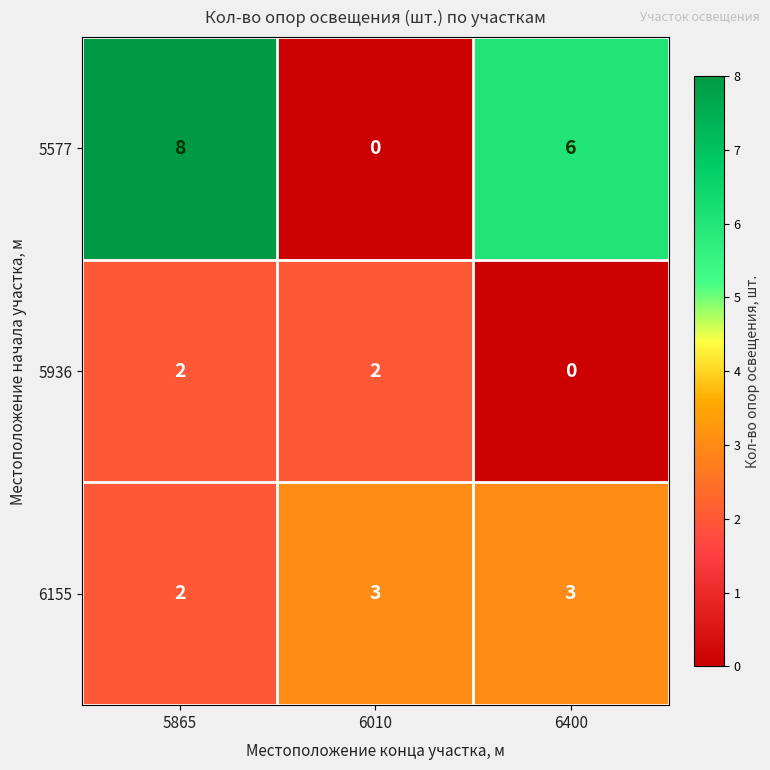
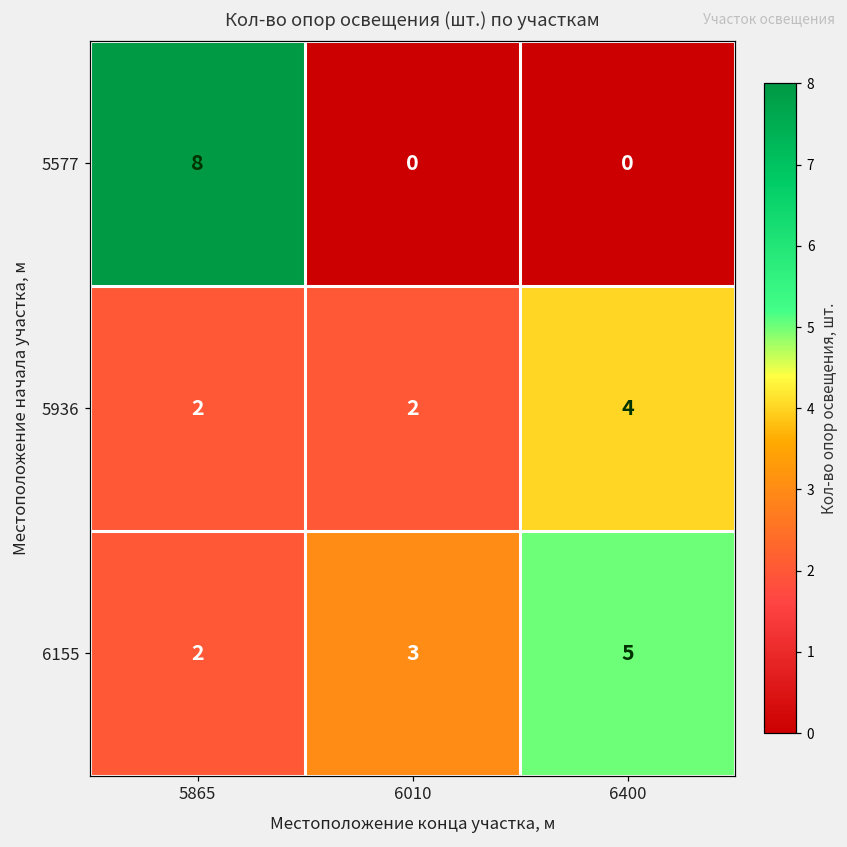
  {
    "5577": {
      "5865": 8,
      "6010": 0,
-     "6400": 6
+     "6400": 0
    },
    "5936": {
      "5865": 2,
      "6010": 2,
-     "6400": 0
+     "6400": 4
    },
    "6155": {
      "5865": 2,
      "6010": 3,
-     "6400": 3
+     "6400": 5
    }
  }
